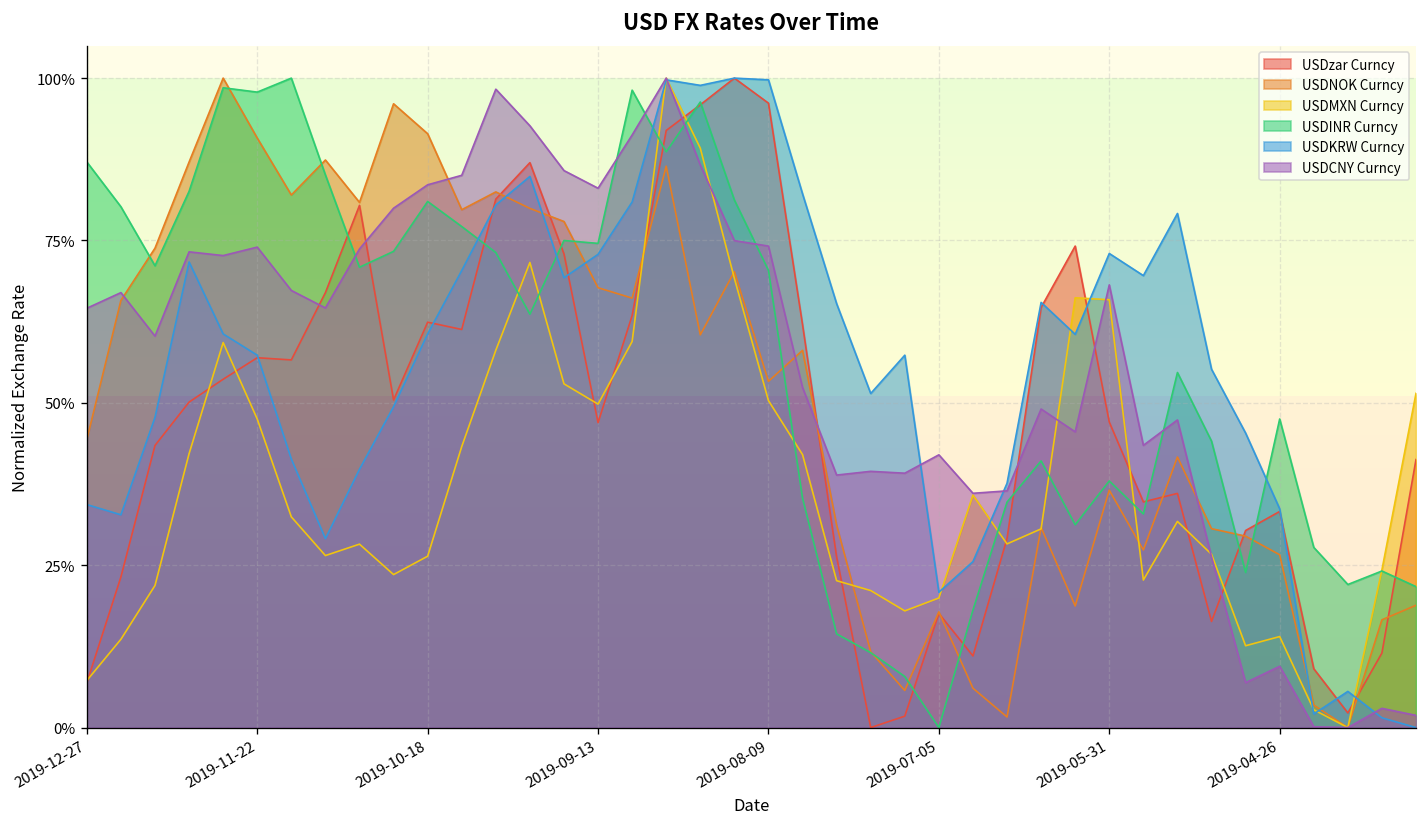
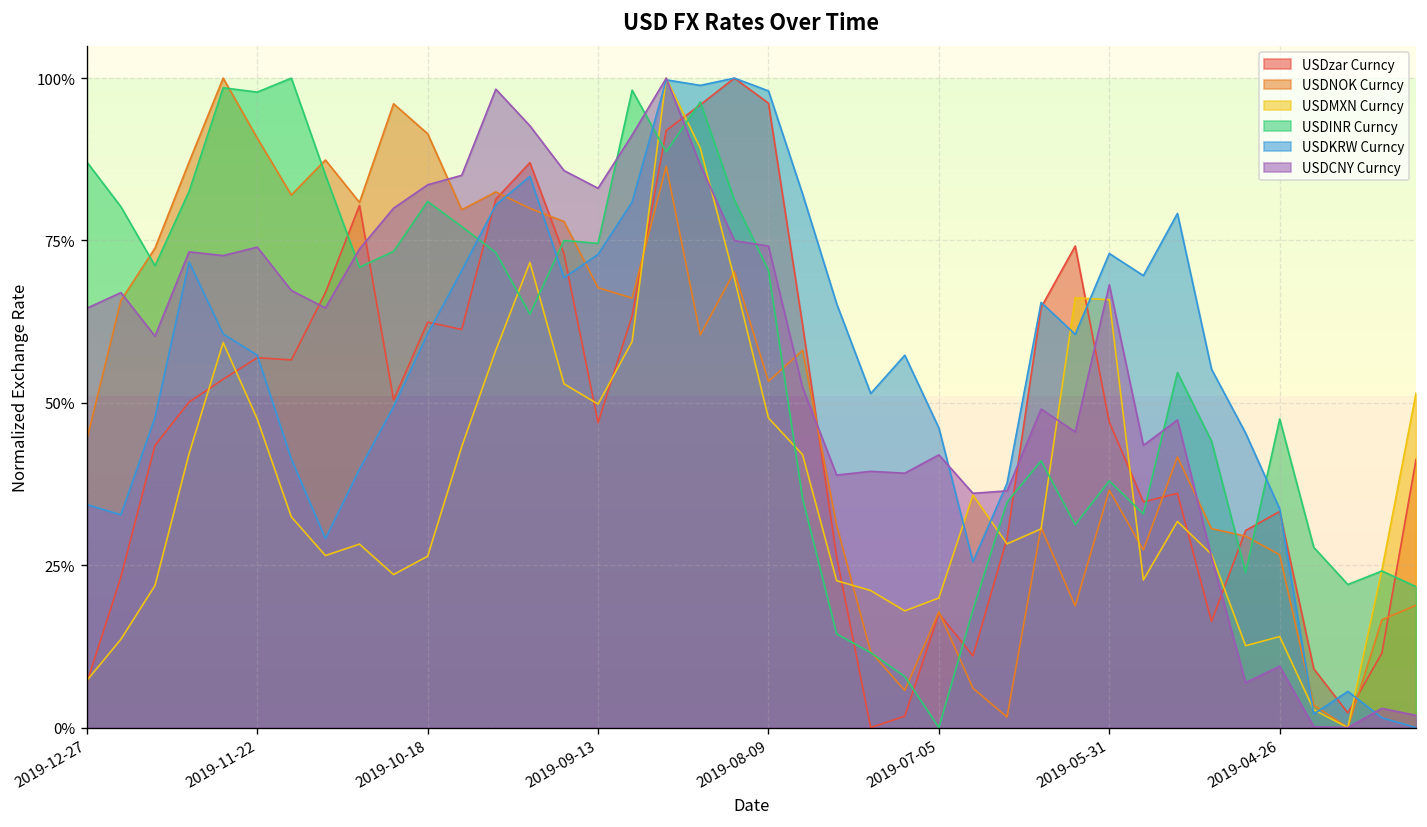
  {
    "USDMXN Curncy": {
      "2019-11-22": "48%",
      "2019-10-18": "26%",
      "2019-09-13": "50%",
-     "2019-08-09": "50%",
+     "2019-08-09": "48%",
      "2019-07-05": "20%",
      "2019-05-31": "66%",
      "2019-04-26": "14%"
    },
    "USDINR Curncy": {
      "2019-12-27": "87%",
      "2019-11-22": "98%",
      "2019-10-18": "81%",
      "2019-09-13": "75%",
      "2019-08-09": "70%",
      "2019-07-05": "0%",
      "2019-05-31": "38%",
      "2019-04-26": "48%"
    },
    "USDKRW Curncy": {
      "2019-12-27": "34%",
      "2019-10-18": "61%",
      "2019-09-13": "73%",
-     "2019-08-09": "100%",
-     "2019-07-05": "21%",
+     "2019-08-09": "98%",
+     "2019-07-05": "46%",
      "2019-05-31": "73%"
    },
    "USDCNY Curncy": {
      "2019-12-27": "65%",
      "2019-11-22": "74%",
      "2019-10-18": "84%",
      "2019-09-13": "83%",
      "2019-08-09": "74%",
      "2019-07-05": "42%",
      "2019-05-31": "68%",
      "2019-04-26": "9%"
    }
  }
